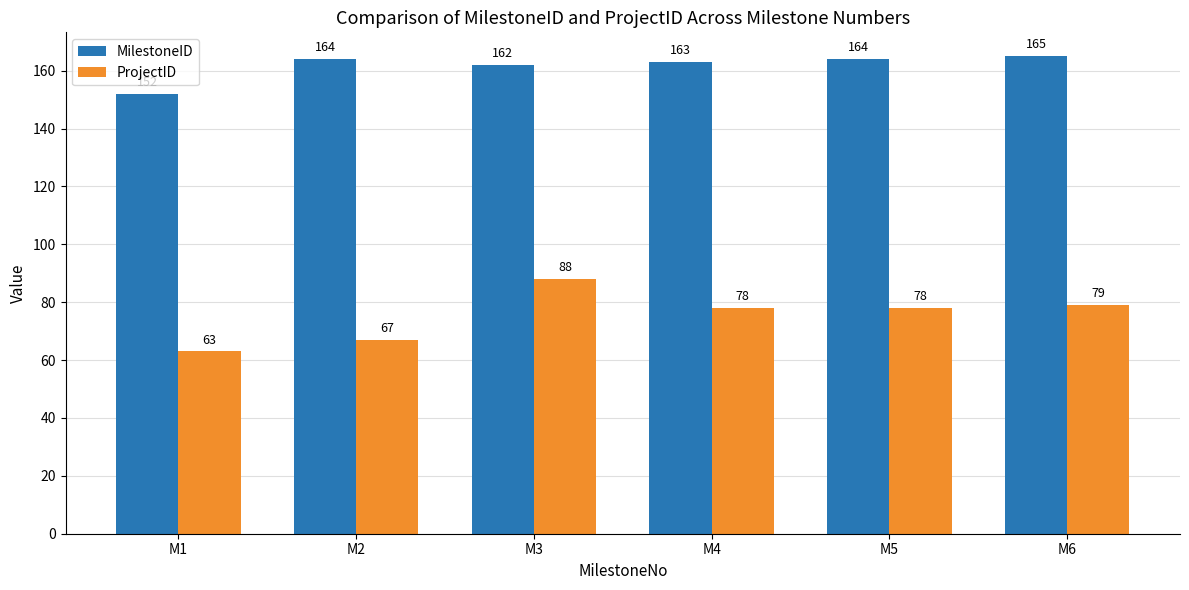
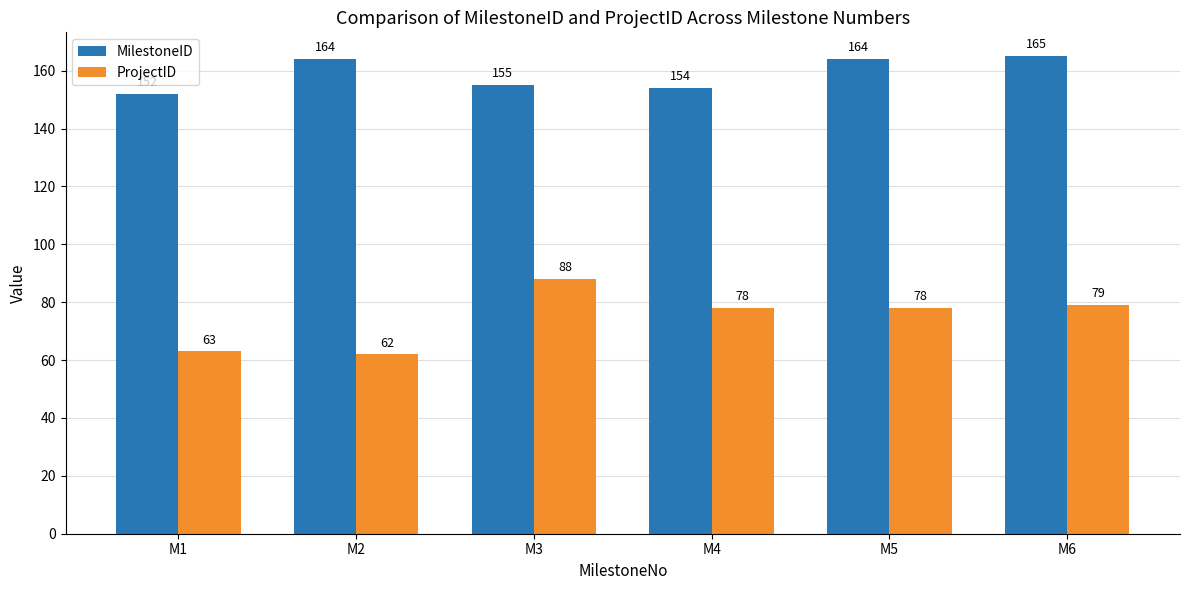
  {
    "MilestoneID": {
      "M2": 164,
-     "M3": 162,
-     "M4": 163,
+     "M3": 155,
+     "M4": 154,
      "M5": 164,
      "M6": 165
    },
    "ProjectID": {
      "M1": 63,
-     "M2": 67,
+     "M2": 62,
      "M3": 88,
      "M4": 78,
      "M5": 78,
      "M6": 79
    }
  }
